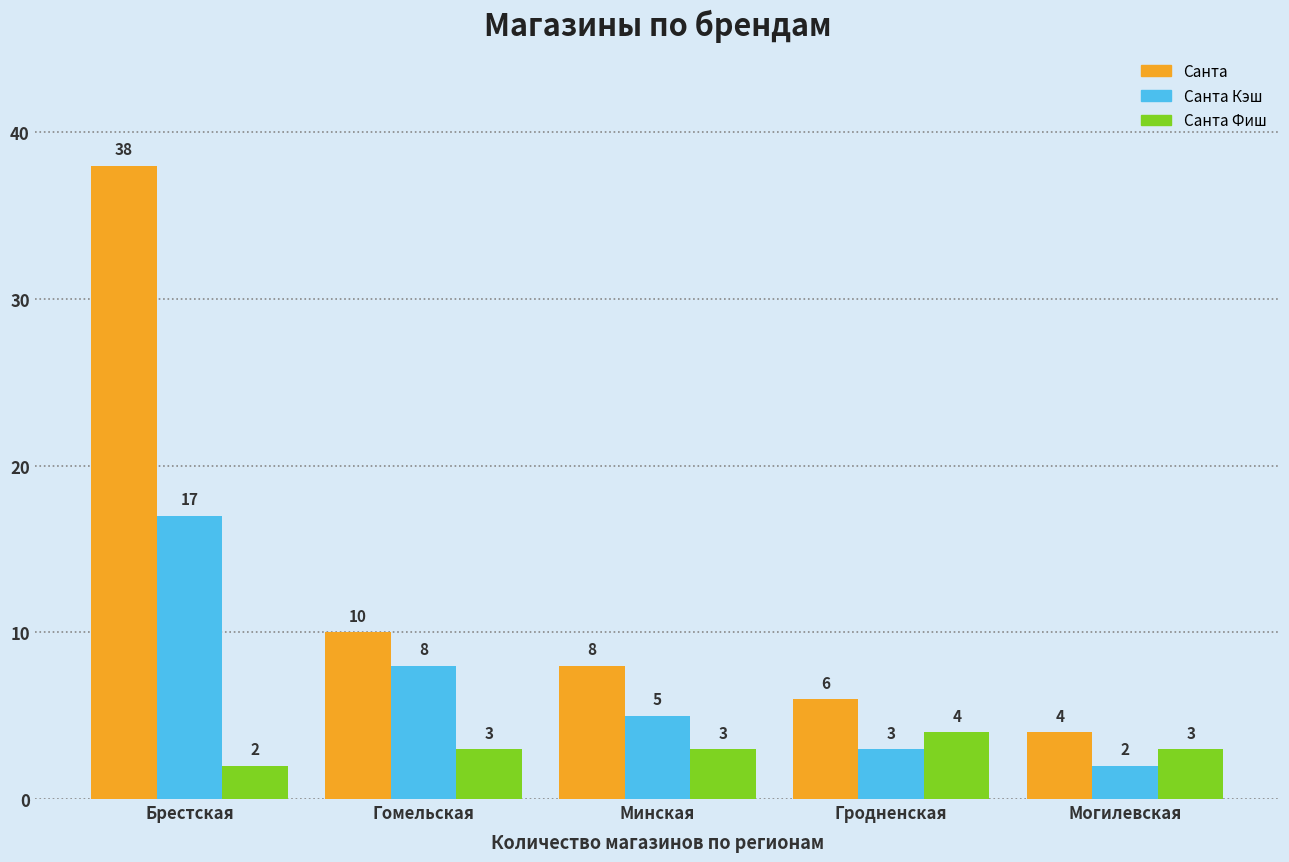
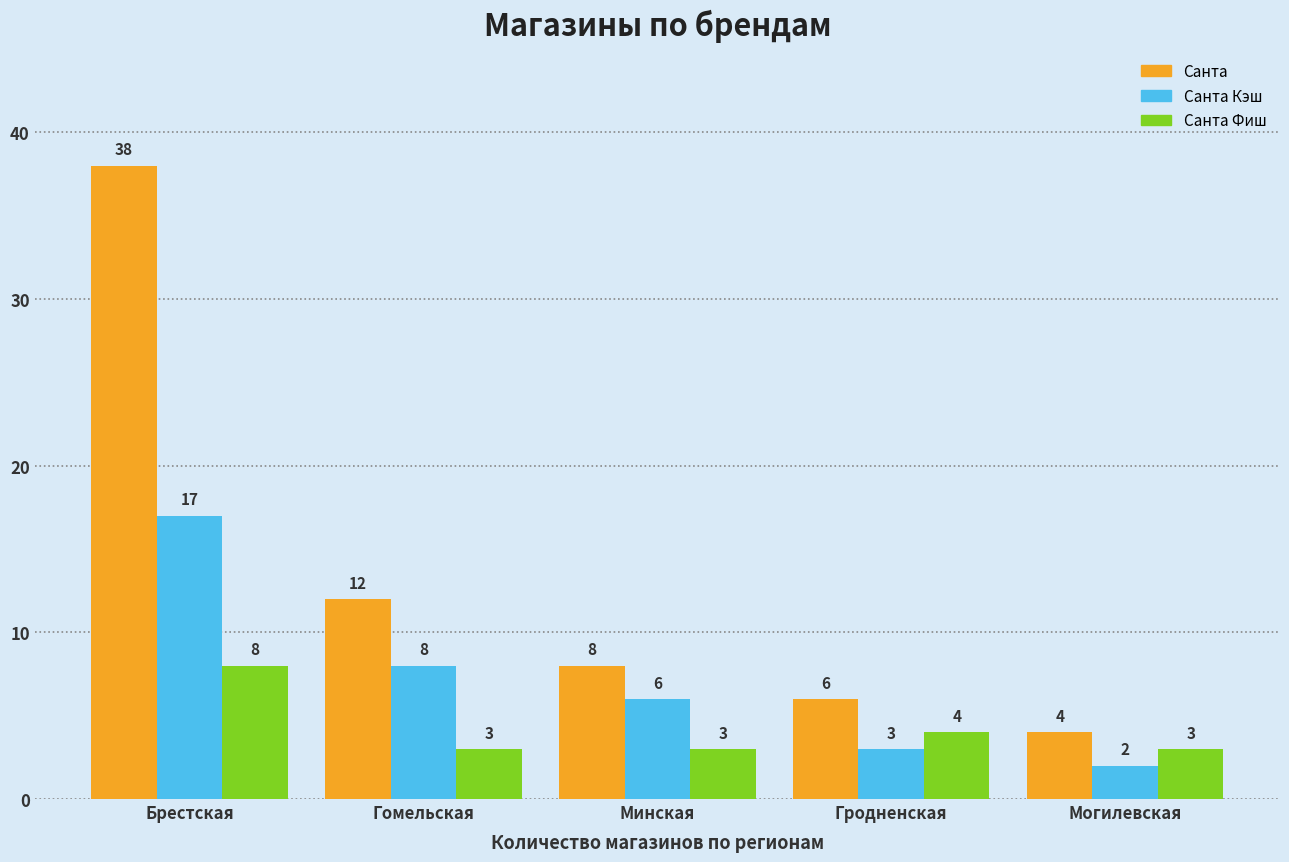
  {
    "Санта": {
      "Брестская": 38,
-     "Гомельская": 10,
+     "Гомельская": 12,
      "Минская": 8,
      "Гродненская": 6,
      "Могилевская": 4
    },
    "Санта Кэш": {
      "Брестская": 17,
      "Гомельская": 8,
-     "Минская": 5,
+     "Минская": 6,
      "Гродненская": 3,
      "Могилевская": 2
    },
    "Санта Фиш": {
-     "Брестская": 2,
+     "Брестская": 8,
      "Гомельская": 3,
      "Минская": 3,
      "Гродненская": 4,
      "Могилевская": 3
    }
  }
